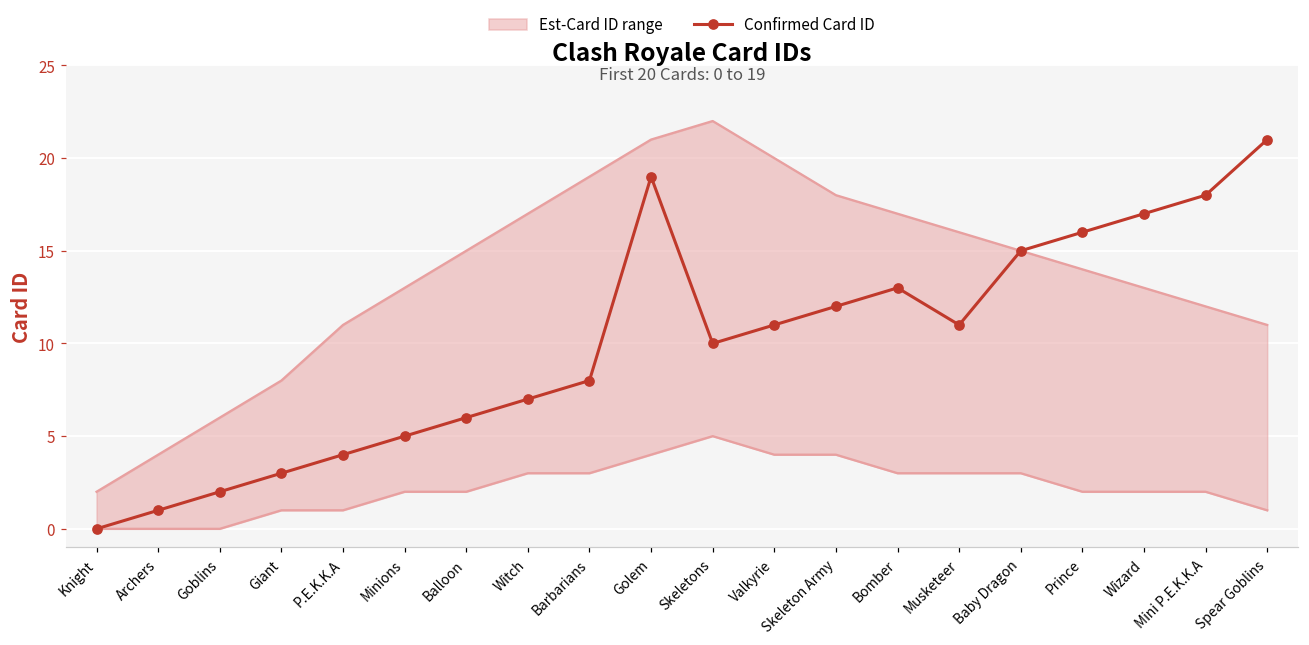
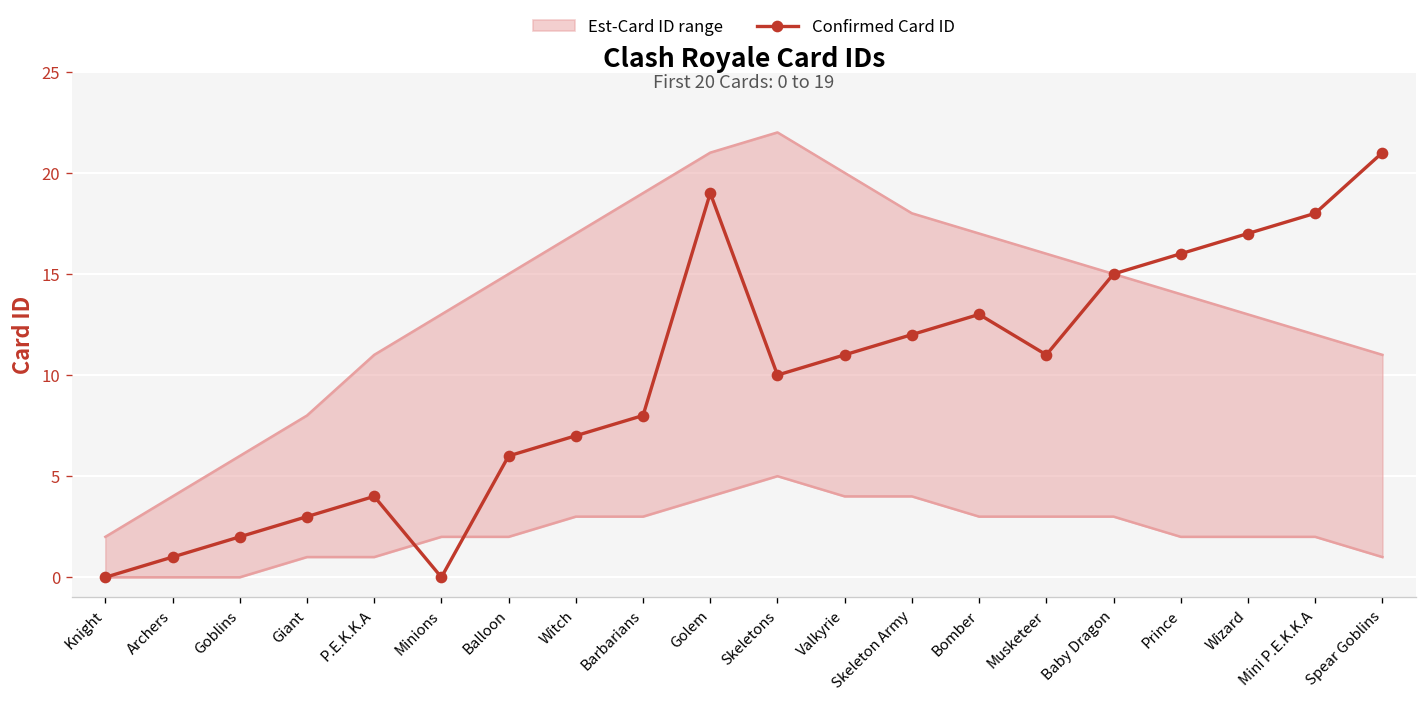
  {
    "Confirmed Card ID": {
      "Archers": 1,
      "Goblins": 2,
      "Giant": 3,
      "P.E.K.K.A": 4,
-     "Minions": 5,
+     "Minions": 0,
      "Balloon": 6,
      "Witch": 7,
      "Barbarians": 8,
      "Golem": 19,
      "Skeletons": 10,
      "Valkyrie": 11,
      "Skeleton Army": 12,
      "Bomber": 13,
      "Musketeer": 11,
      "Prince": 16,
      "Wizard": 17,
      "Mini P.E.K.K.A": 18,
      "Spear Goblins": 21
    }
  }
